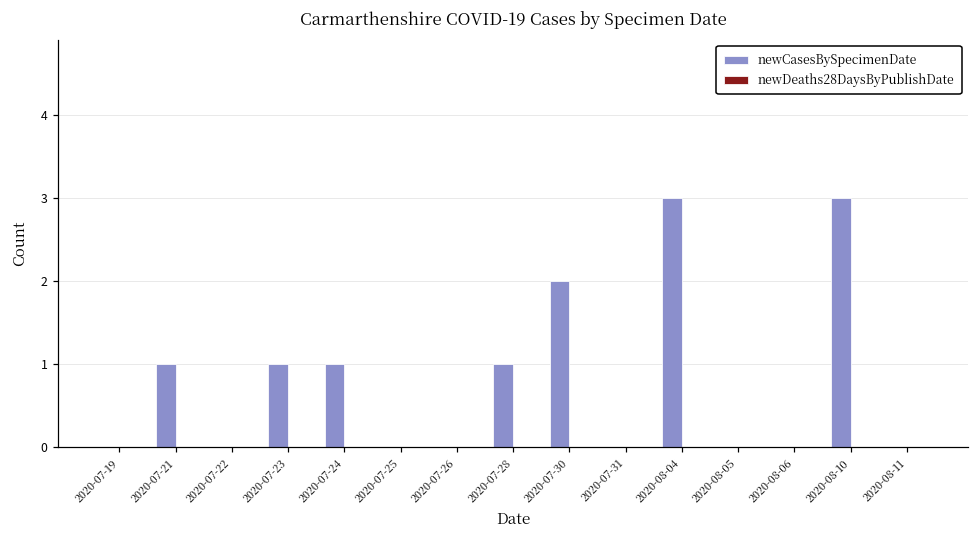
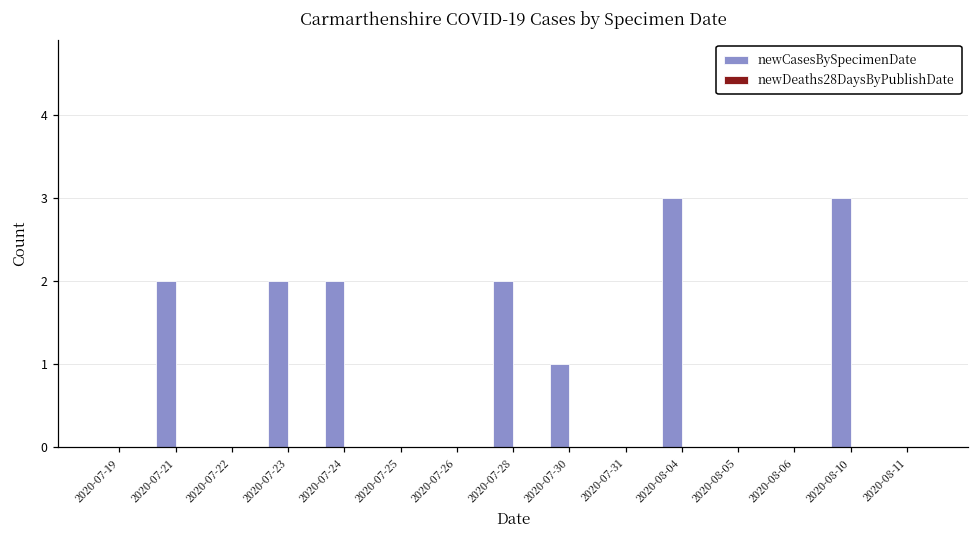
  {
    "newCasesBySpecimenDate": {
      "2020-07-19": 0,
-     "2020-07-21": 1,
+     "2020-07-21": 2,
      "2020-07-22": 0,
-     "2020-07-23": 1,
-     "2020-07-24": 1,
+     "2020-07-23": 2,
+     "2020-07-24": 2,
      "2020-07-25": 0,
      "2020-07-26": 0,
-     "2020-07-28": 1,
-     "2020-07-30": 2,
+     "2020-07-28": 2,
+     "2020-07-30": 1,
      "2020-07-31": 0,
      "2020-08-04": 3,
      "2020-08-05": 0,
      "2020-08-06": 0,
      "2020-08-10": 3,
      "2020-08-11": 0
    },
    "newDeaths28DaysByPublishDate": {
      "2020-07-19": 0,
      "2020-07-21": 0,
      "2020-07-22": 0,
      "2020-07-23": 0,
      "2020-07-24": 0,
      "2020-07-25": 0,
      "2020-07-26": 0,
      "2020-07-28": 0,
      "2020-07-30": 0,
      "2020-07-31": 0,
      "2020-08-04": 0,
      "2020-08-05": 0,
      "2020-08-06": 0,
      "2020-08-10": 0,
      "2020-08-11": 0
    }
  }
